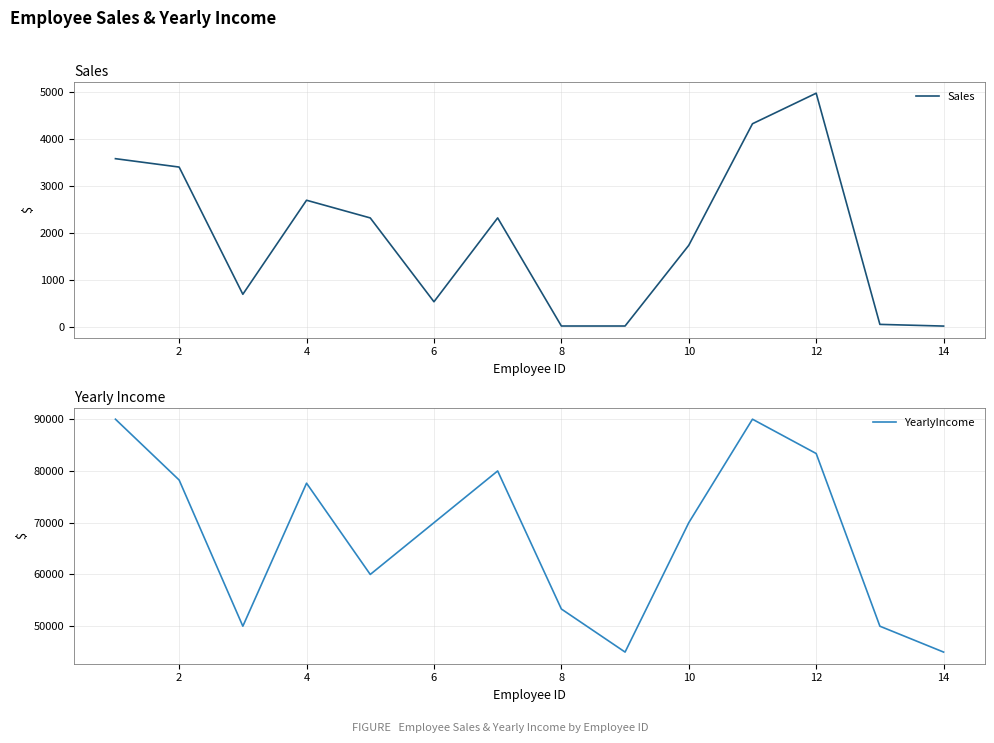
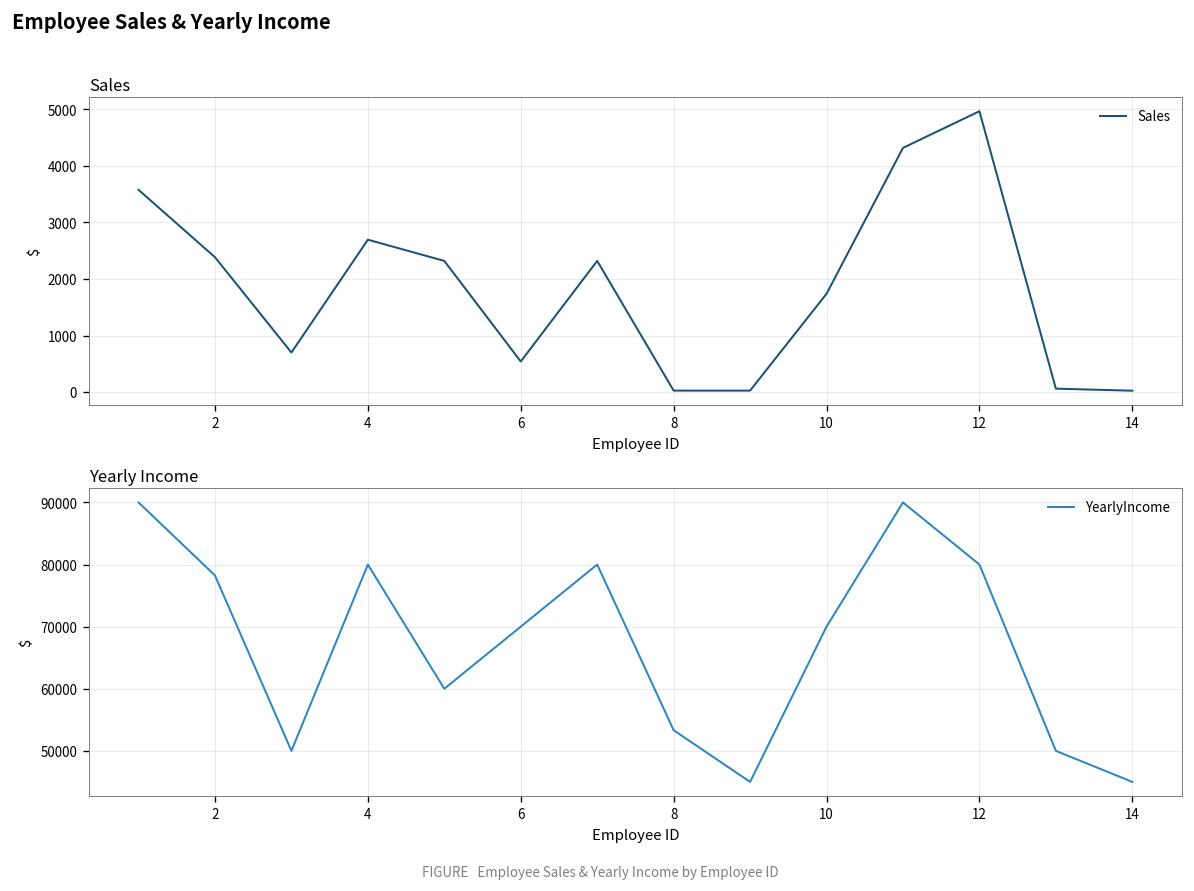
  {
    "Sales": {
-     "2": 3400,
+     "2": 2400,
      "4": 2700,
      "6": 500,
      "8": 0,
      "10": 1700,
      "12": 5000,
      "14": 0
    },
    "Yearly Income": {
      "2": 78000,
-     "4": 78000,
+     "4": 80000,
      "6": 70000,
      "8": 53000,
      "10": 70000,
-     "12": 83000,
+     "12": 80000,
      "14": 45000
    }
  }
